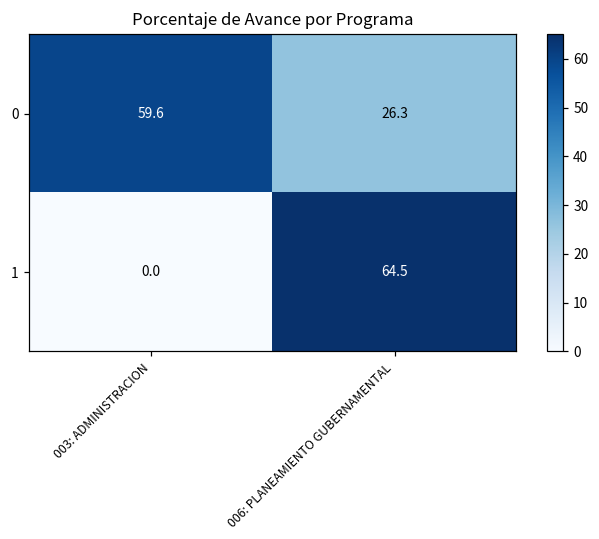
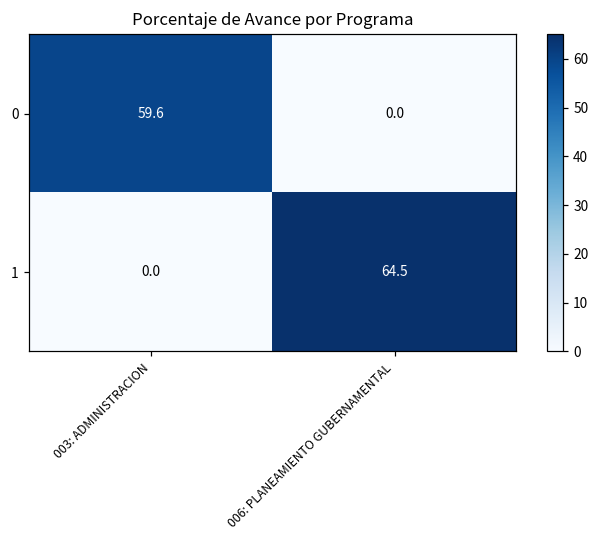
  {
    "0": {
      "003: ADMINISTRACION": 59.6,
-     "006: PLANEAMIENTO GUBERNAMENTAL": 26.3
+     "006: PLANEAMIENTO GUBERNAMENTAL": 0.0
    },
    "1": {
      "003: ADMINISTRACION": 0.0,
      "006: PLANEAMIENTO GUBERNAMENTAL": 64.5
    }
  }
